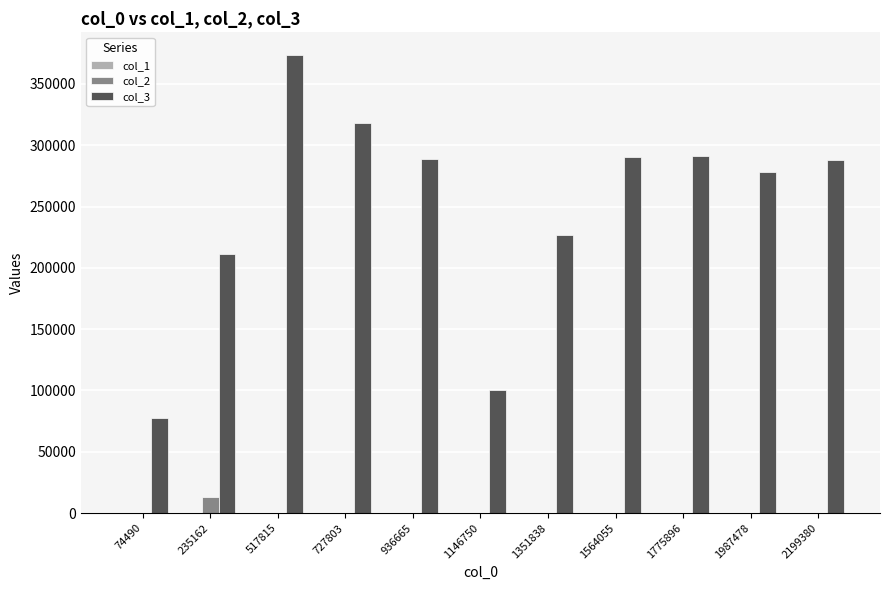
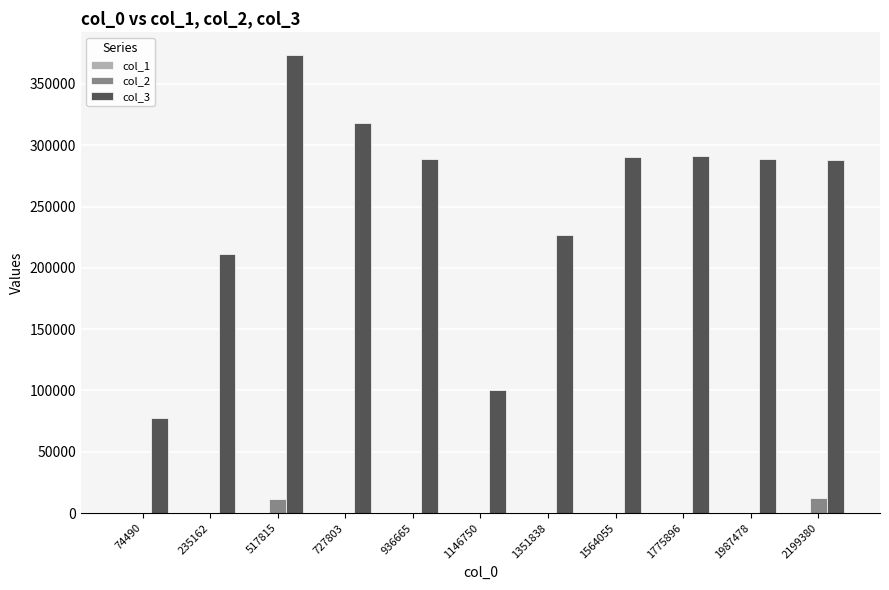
  {
    "col_2": {
-     "235162": 13000,
-     "517815": 0,
-     "2199380": 0
+     "235162": 0,
+     "517815": 12000,
+     "2199380": 12000
    },
    "col_3": {
      "74490": 77000,
      "235162": 211000,
      "517815": 373000,
      "727803": 318000,
      "936665": 289000,
      "1146750": 100000,
      "1351838": 227000,
      "1564055": 290000,
      "1775896": 291000,
-     "1987478": 278000,
+     "1987478": 288000,
      "2199380": 288000
    }
  }
